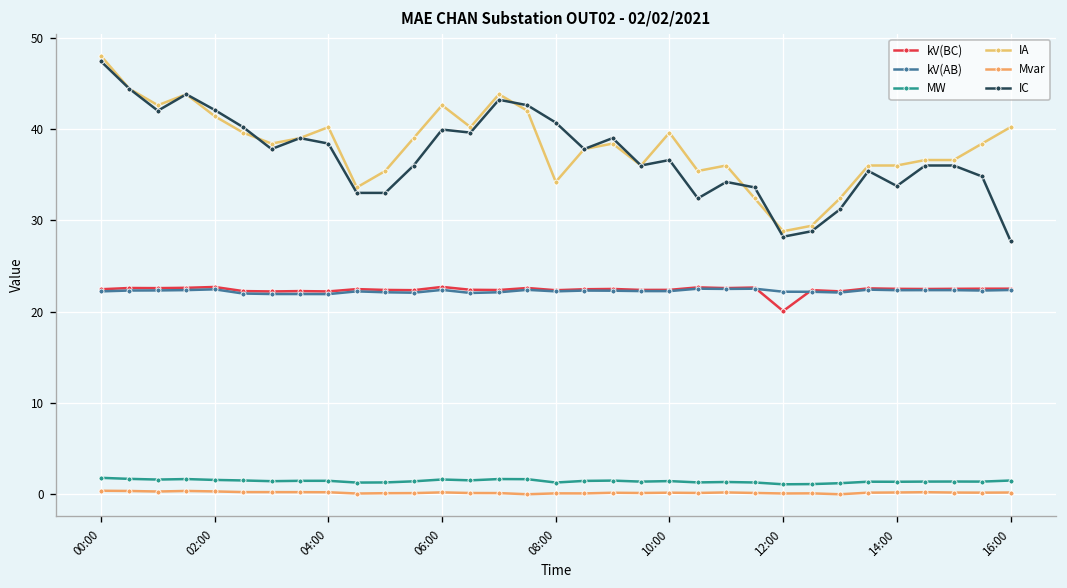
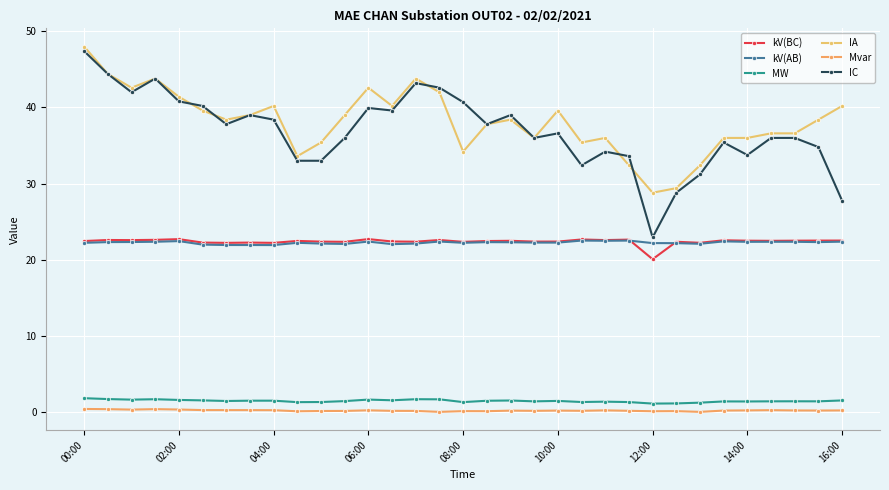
  {
    "kV(BC)": {
      "12:00": 20
    },
    "IC": {
      "00:00": 47,
-     "02:00": 42,
+     "02:00": 41,
      "04:00": 38,
      "06:00": 40,
      "08:00": 41,
      "10:00": 37,
-     "12:00": 28,
+     "12:00": 23,
      "14:00": 34,
      "16:00": 28
    }
  }
